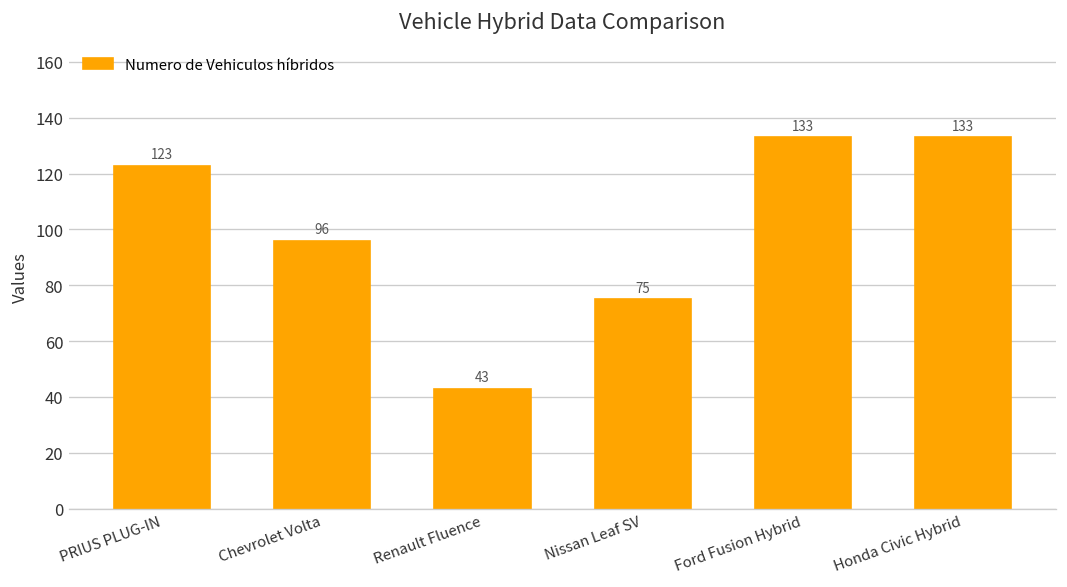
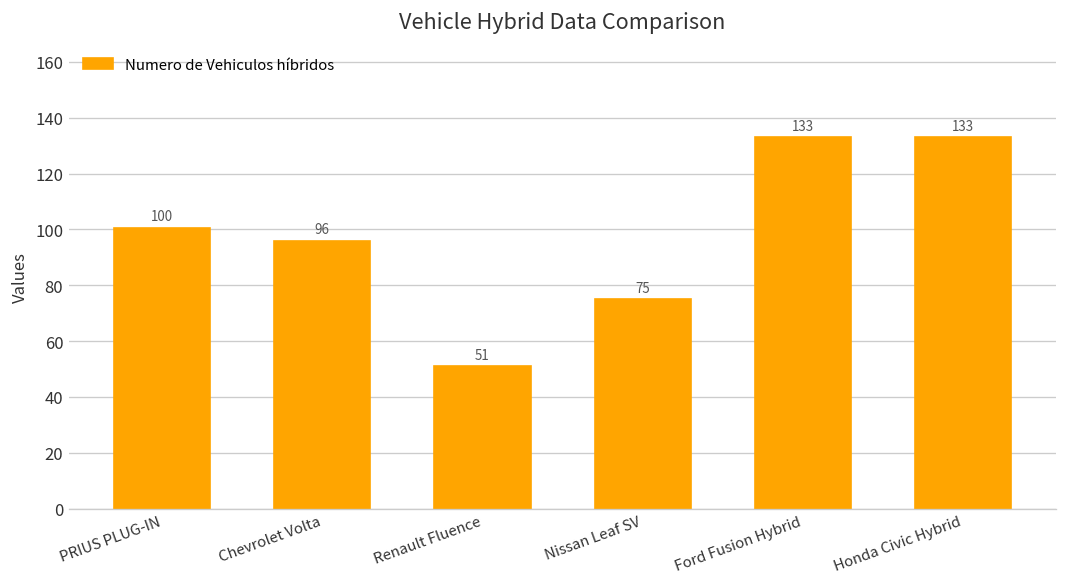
  {
-   "PRIUS PLUG-IN": 123,
+   "PRIUS PLUG-IN": 100,
    "Chevrolet Volta": 96,
-   "Renault Fluence": 43,
+   "Renault Fluence": 51,
    "Nissan Leaf SV": 75,
    "Ford Fusion Hybrid": 133,
    "Honda Civic Hybrid": 133
  }
